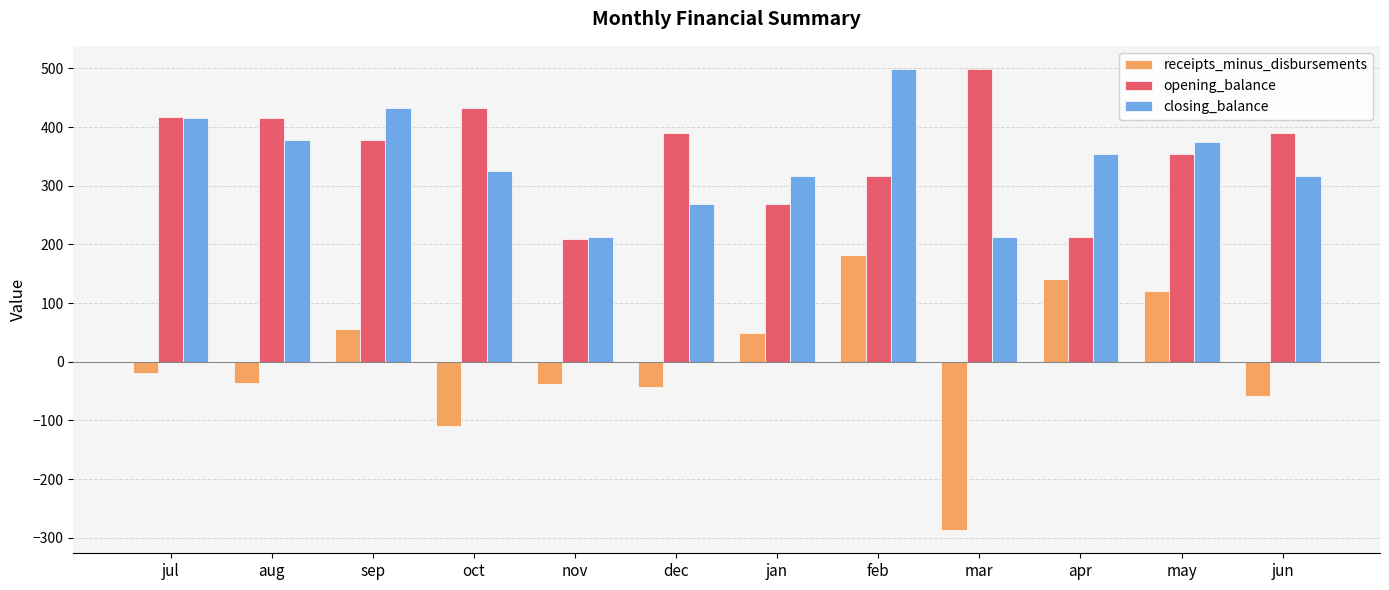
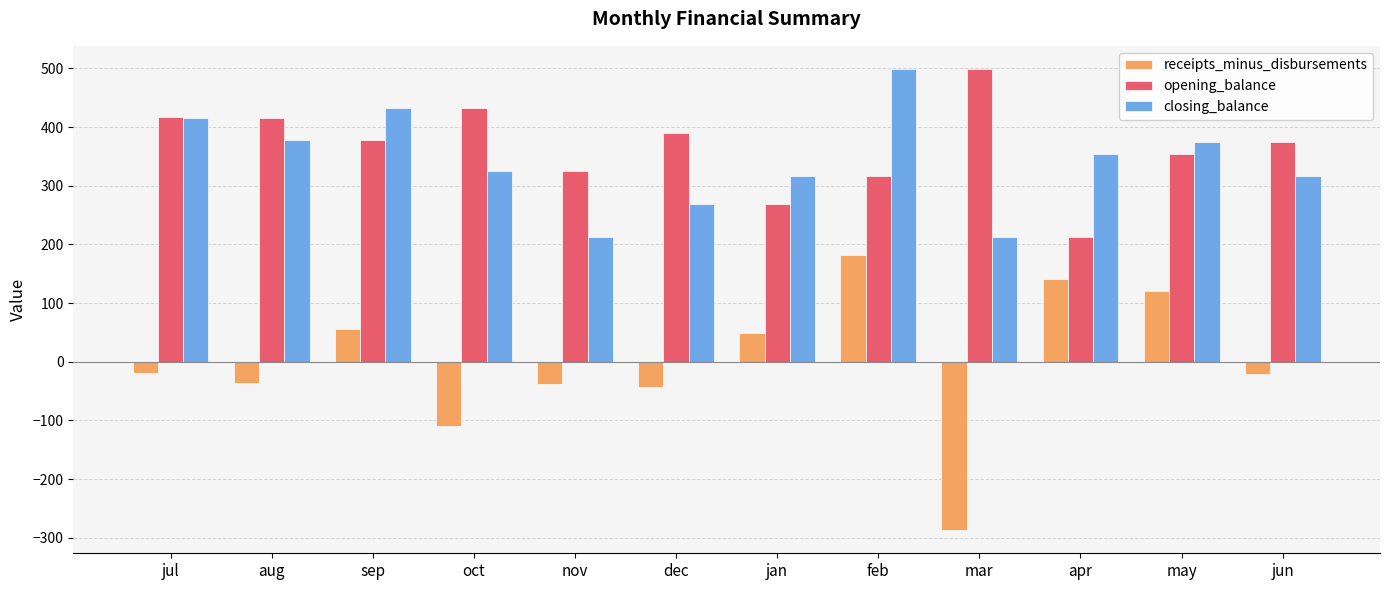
  {
    "receipts_minus_disbursements": {
      "jul": -20,
      "aug": -40,
      "sep": 60,
      "oct": -110,
      "nov": -40,
      "dec": -40,
      "jan": 50,
      "feb": 180,
      "mar": -290,
      "apr": 140,
      "may": 120,
-     "jun": -60
+     "jun": -20
    },
    "opening_balance": {
      "jul": 420,
      "aug": 410,
      "sep": 380,
      "oct": 430,
-     "nov": 210,
+     "nov": 320,
      "dec": 390,
      "jan": 270,
      "feb": 320,
      "mar": 500,
      "apr": 210,
      "may": 350,
-     "jun": 390
+     "jun": 370
    },
    "closing_balance": {
      "jul": 410,
      "aug": 380,
      "sep": 430,
      "oct": 320,
      "nov": 210,
      "dec": 270,
      "jan": 320,
      "feb": 500,
      "mar": 210,
      "apr": 350,
      "may": 370,
      "jun": 320
    }
  }
